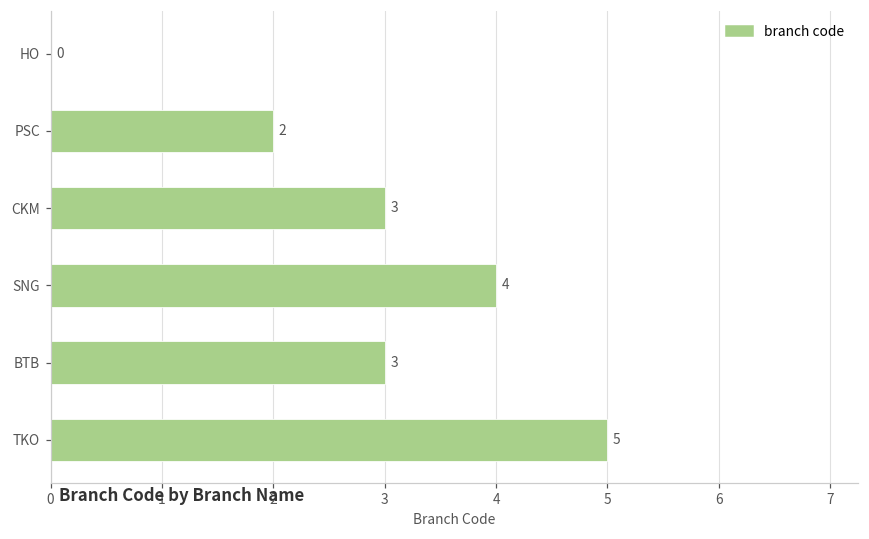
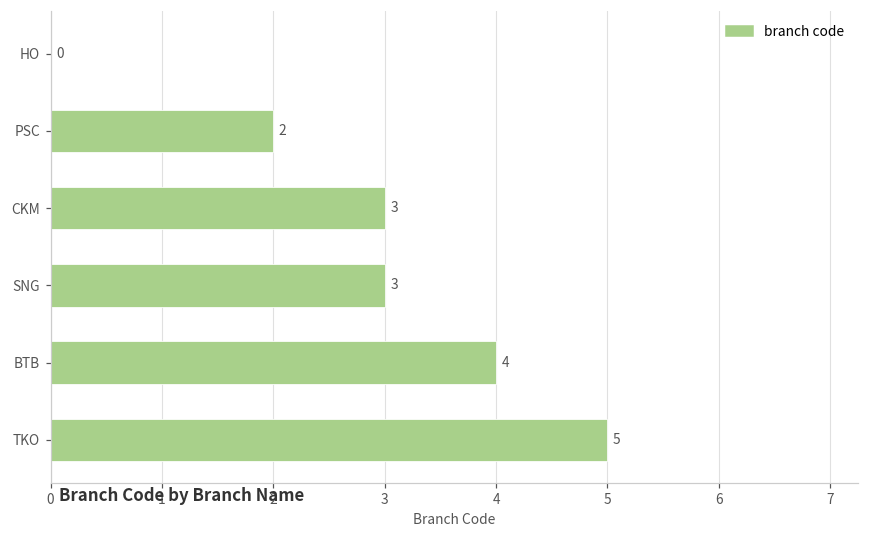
  {
    "HO": 0,
    "PSC": 2,
    "CKM": 3,
-   "SNG": 4,
-   "BTB": 3,
+   "SNG": 3,
+   "BTB": 4,
    "TKO": 5
  }
